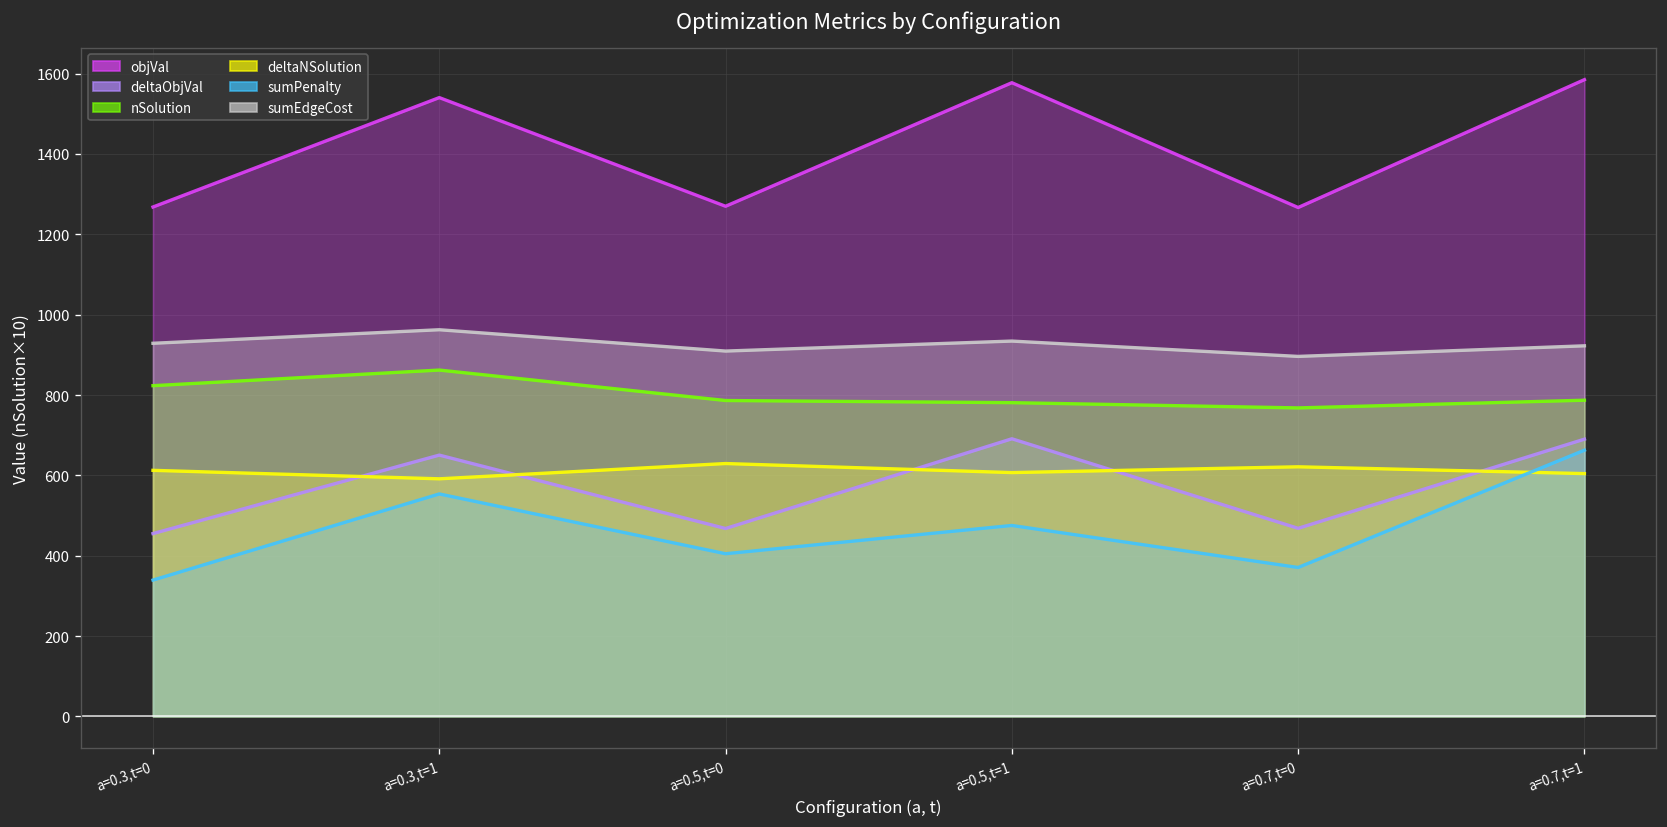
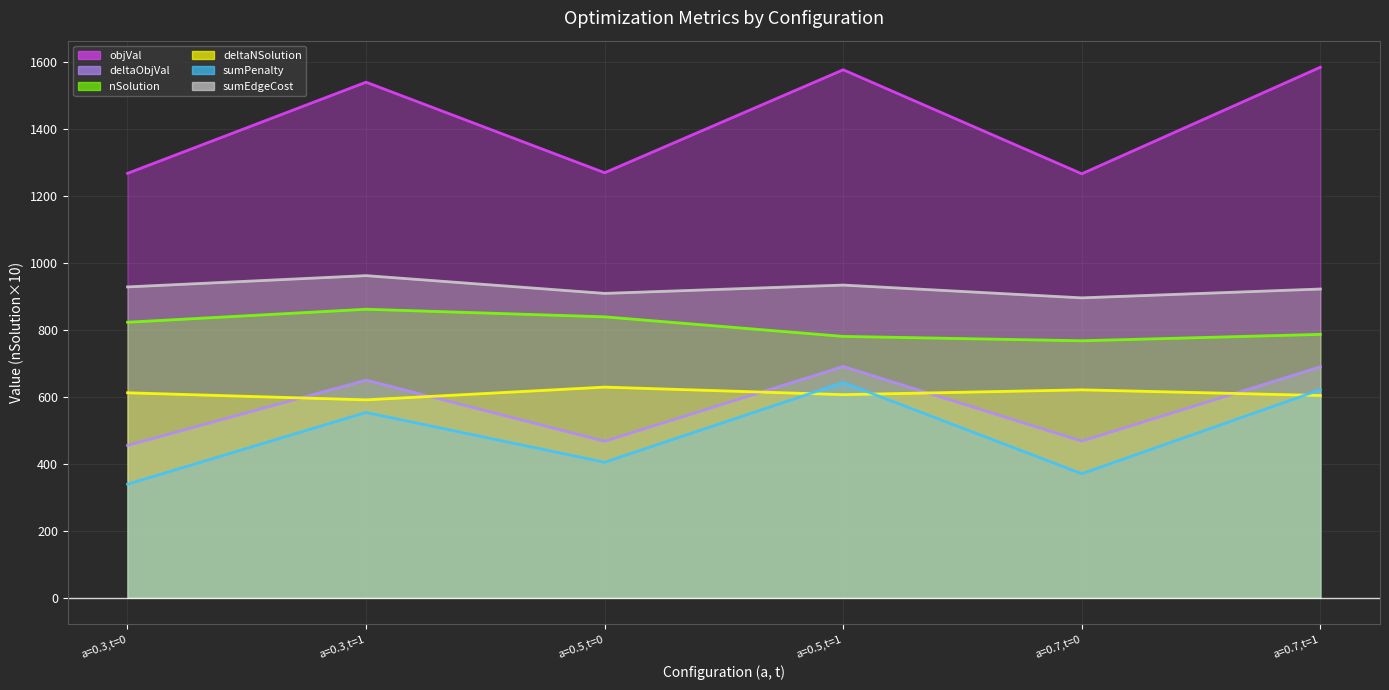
  {
    "nSolution": {
      "a=0.3,t=0": 820,
      "a=0.3,t=1": 860,
-     "a=0.5,t=0": 790,
+     "a=0.5,t=0": 840,
      "a=0.5,t=1": 780,
      "a=0.7,t=0": 770,
      "a=0.7,t=1": 790
    },
    "deltaNSolution": {
      "a=0.3,t=0": 610,
      "a=0.3,t=1": 590,
      "a=0.5,t=0": 630,
      "a=0.5,t=1": 610,
      "a=0.7,t=0": 620,
      "a=0.7,t=1": 600
    },
    "sumPenalty": {
      "a=0.3,t=0": 340,
      "a=0.3,t=1": 550,
      "a=0.5,t=0": 400,
-     "a=0.5,t=1": 480,
+     "a=0.5,t=1": 640,
      "a=0.7,t=0": 370,
-     "a=0.7,t=1": 660
+     "a=0.7,t=1": 620
    }
  }
